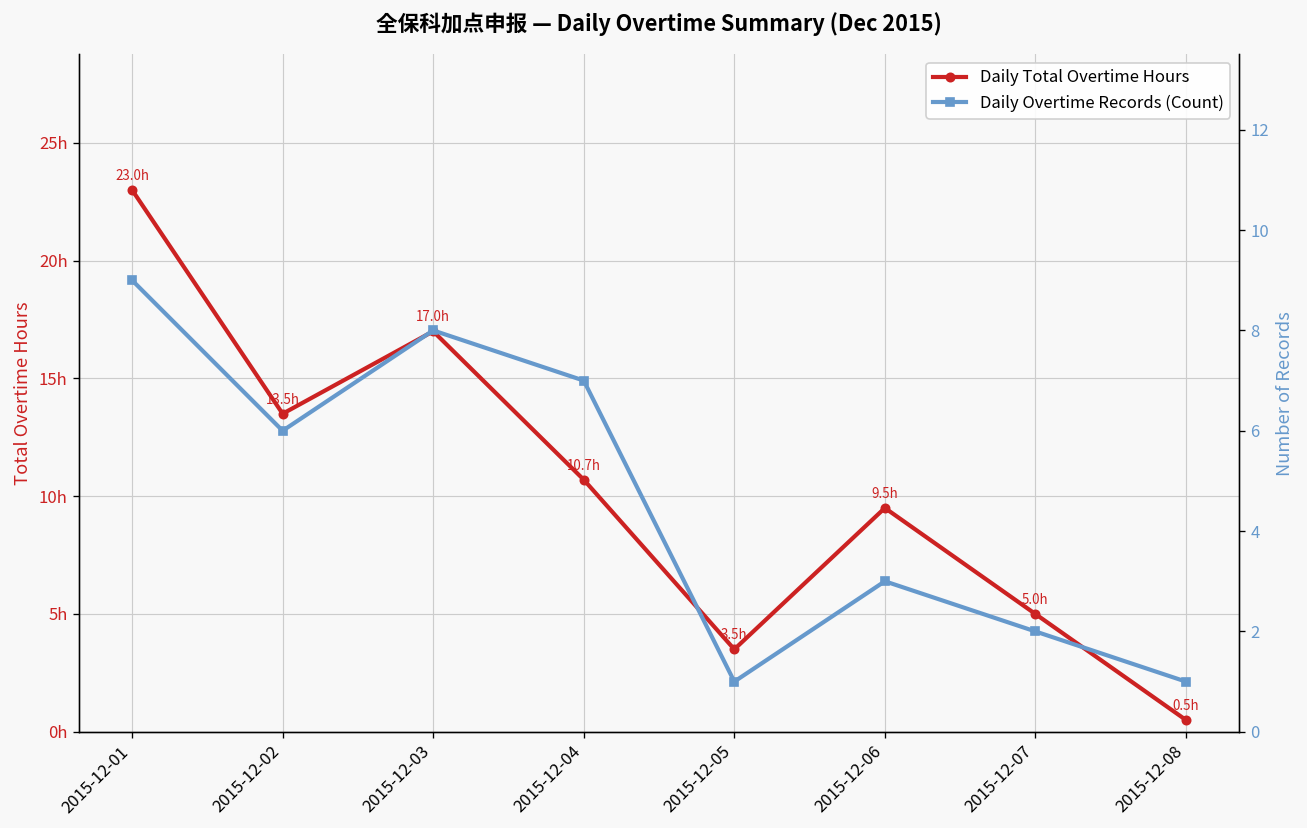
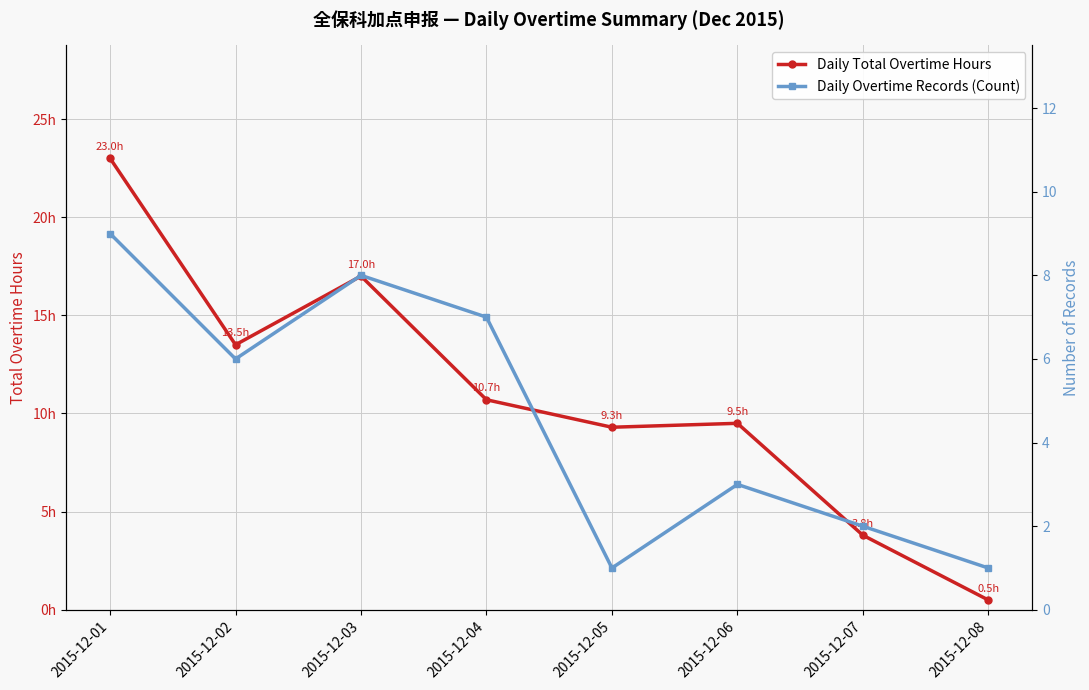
  {
    "Daily Total Overtime Hours": {
      "2015-12-01": "23.0h",
      "2015-12-02": "13.5h",
      "2015-12-03": "17.0h",
      "2015-12-04": "10.7h",
-     "2015-12-05": "3.5h",
+     "2015-12-05": "9.3h",
      "2015-12-06": "9.5h",
-     "2015-12-07": "5.0h",
+     "2015-12-07": "3.8h",
      "2015-12-08": "0.5h"
    }
  }
